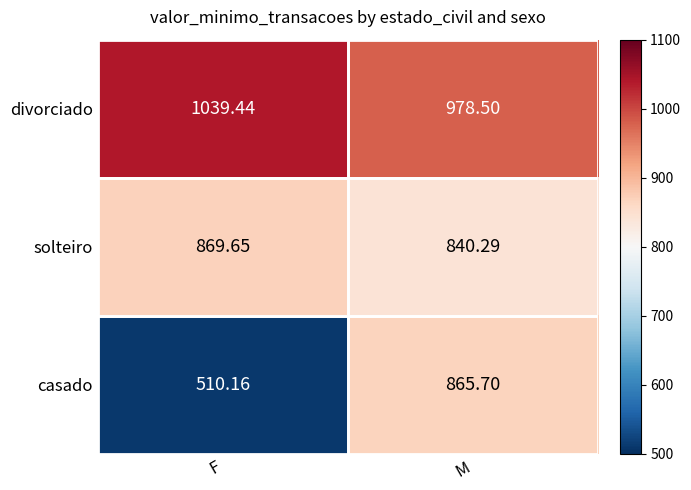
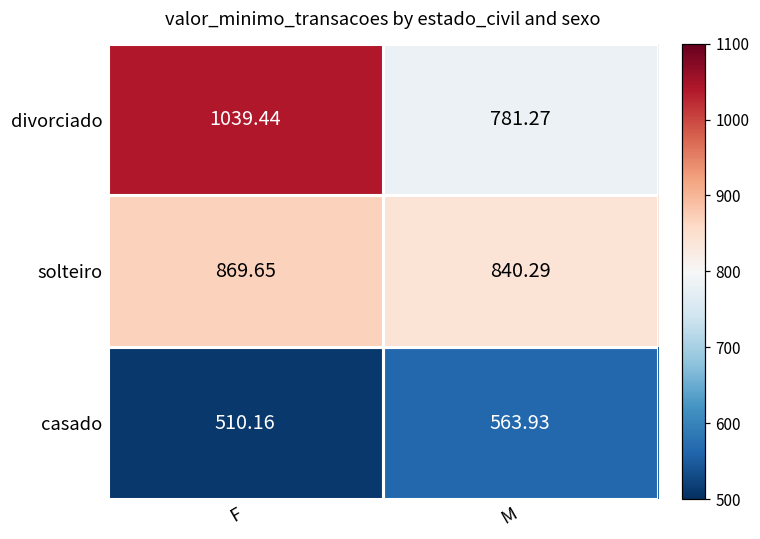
  {
    "divorciado": {
      "F": 1039.44,
-     "M": 978.50
+     "M": 781.27
    },
    "solteiro": {
      "F": 869.65,
      "M": 840.29
    },
    "casado": {
      "F": 510.16,
-     "M": 865.70
+     "M": 563.93
    }
  }
